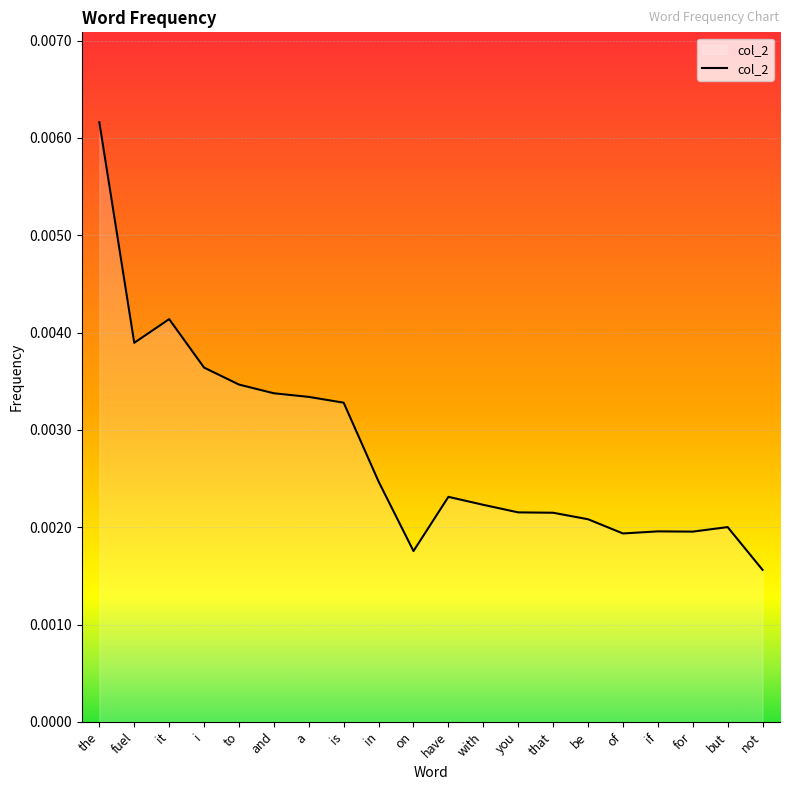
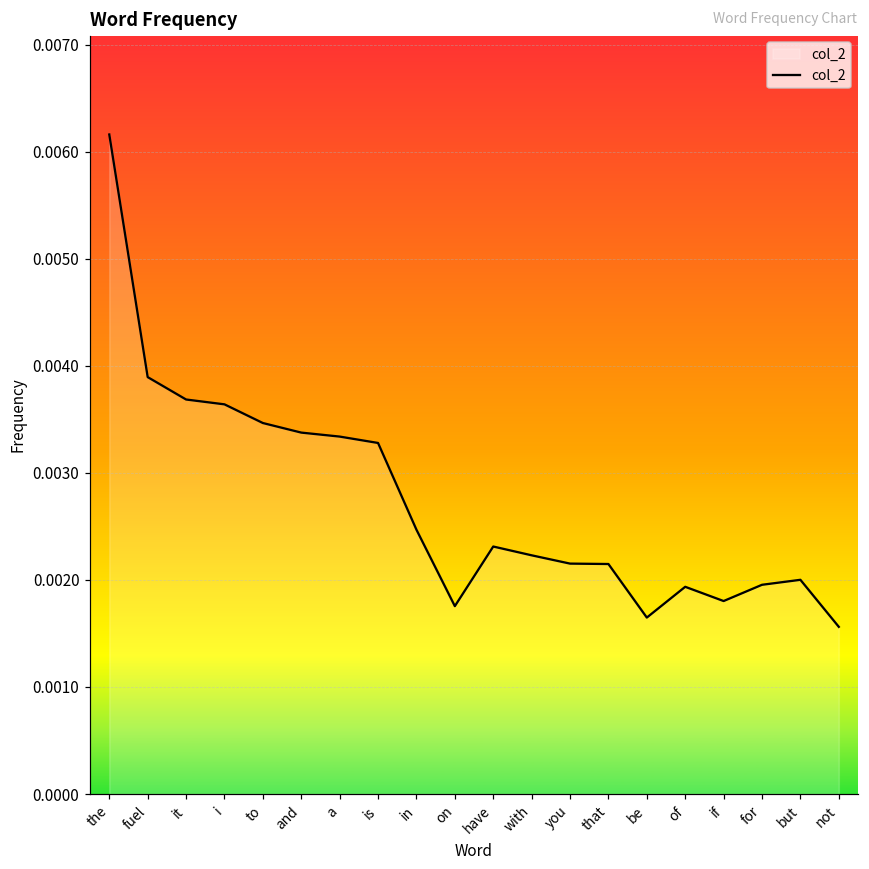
  {
    "the": 0.0062,
    "fuel": 0.0039,
-   "it": 0.0041,
+   "it": 0.0037,
    "i": 0.0036,
    "to": 0.0035,
    "and": 0.0034,
    "a": 0.0033,
    "is": 0.0033,
    "in": 0.0025,
    "on": 0.0018,
    "have": 0.0023,
    "with": 0.0022,
    "you": 0.0022,
    "that": 0.0021,
-   "be": 0.0021,
+   "be": 0.0016,
    "of": 0.0019,
-   "if": 0.0020,
+   "if": 0.0018,
    "for": 0.0020,
    "but": 0.0020,
    "not": 0.0016
  }
